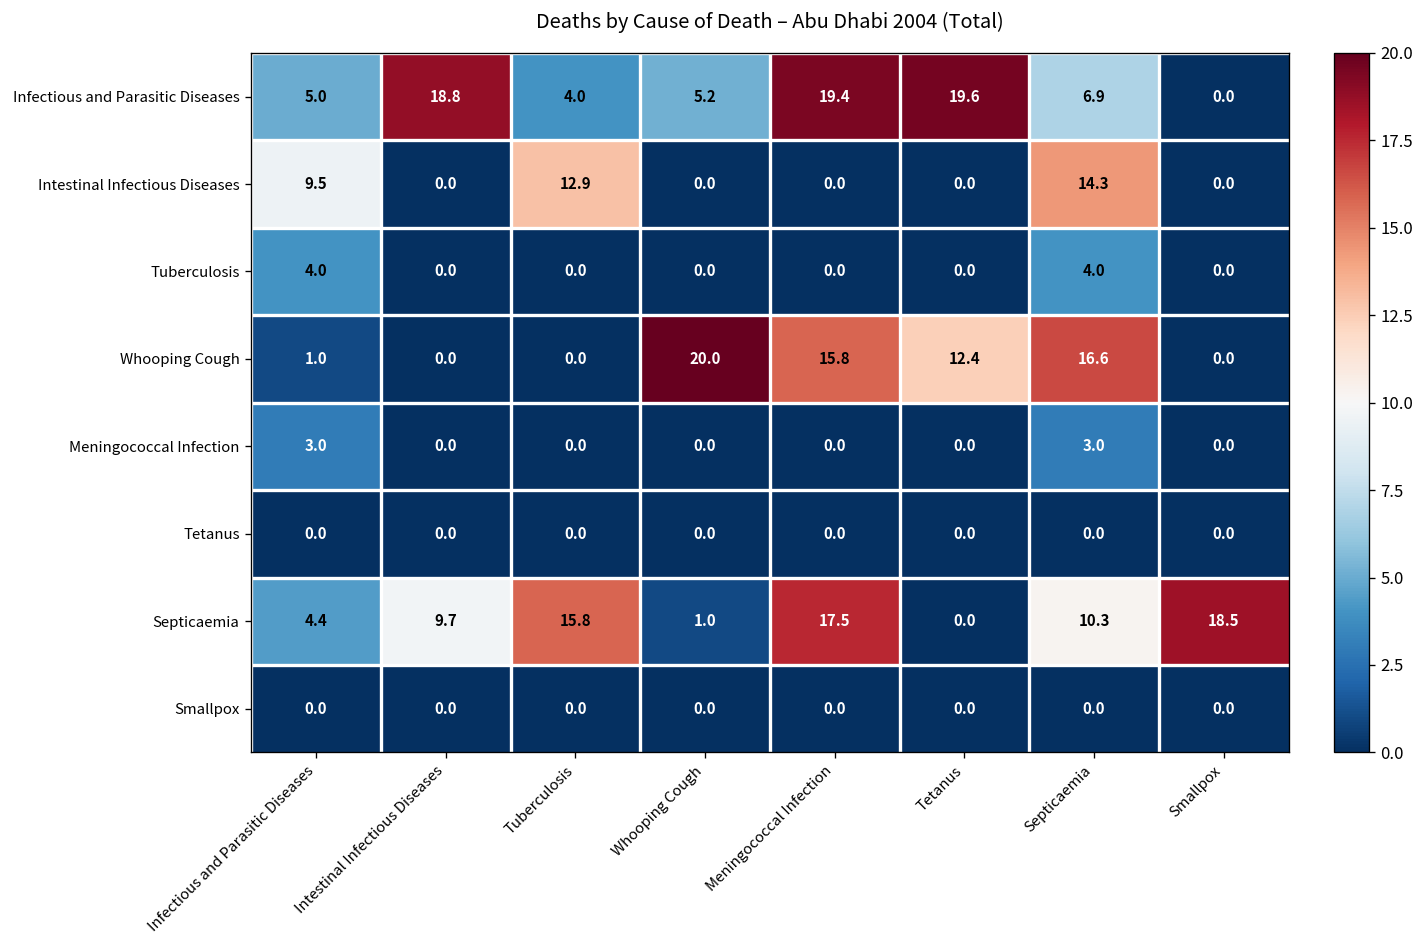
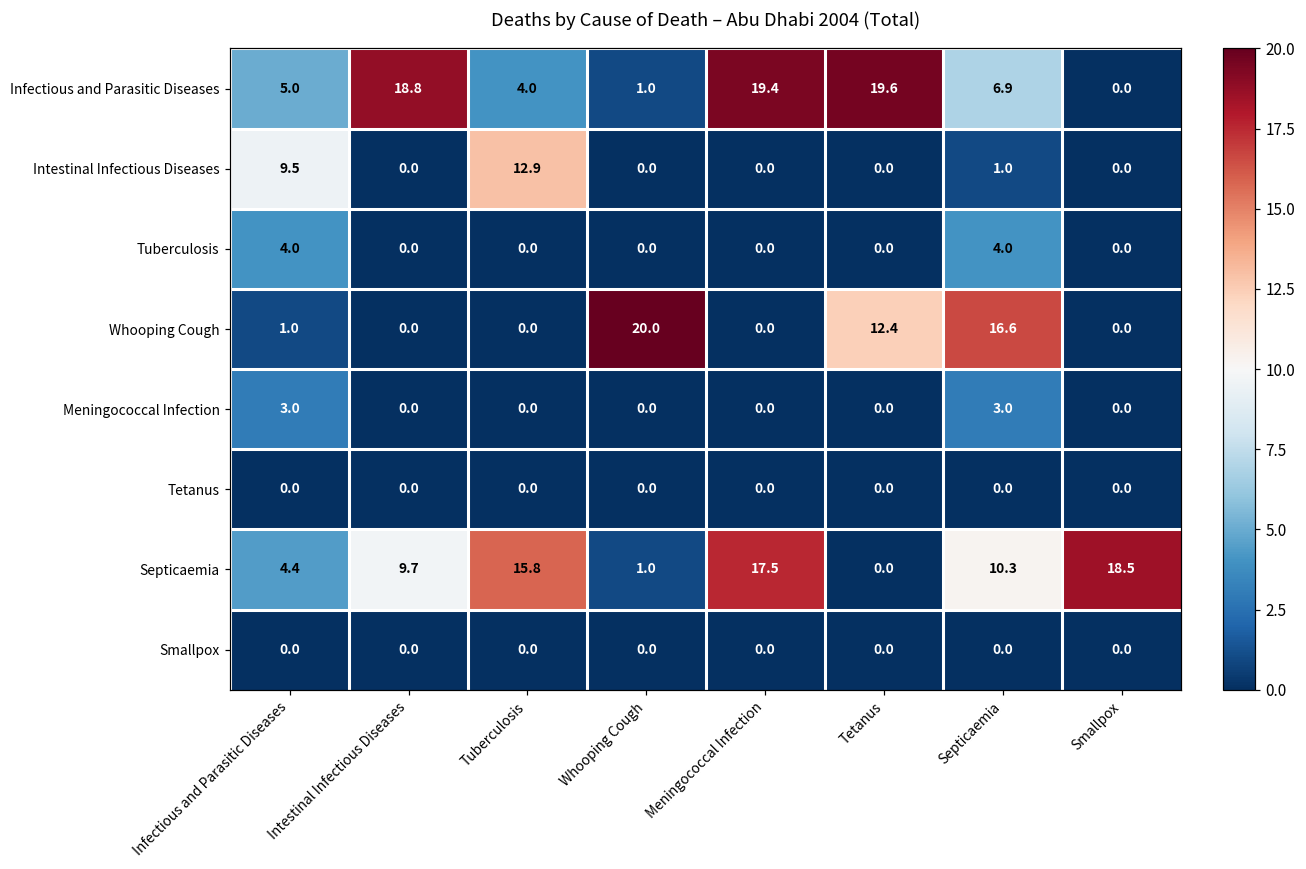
  {
    "Infectious and Parasitic Diseases": {
      "Infectious and Parasitic Diseases": 5.0,
      "Intestinal Infectious Diseases": 18.8,
      "Tuberculosis": 4.0,
-     "Whooping Cough": 5.2,
+     "Whooping Cough": 1.0,
      "Meningococcal Infection": 19.4,
      "Tetanus": 19.6,
      "Septicaemia": 6.9,
      "Smallpox": 0.0
    },
    "Intestinal Infectious Diseases": {
      "Infectious and Parasitic Diseases": 9.5,
      "Intestinal Infectious Diseases": 0.0,
      "Tuberculosis": 12.9,
      "Whooping Cough": 0.0,
      "Meningococcal Infection": 0.0,
      "Tetanus": 0.0,
-     "Septicaemia": 14.3,
+     "Septicaemia": 1.0,
      "Smallpox": 0.0
    },
    "Tuberculosis": {
      "Infectious and Parasitic Diseases": 4.0,
      "Intestinal Infectious Diseases": 0.0,
      "Tuberculosis": 0.0,
      "Whooping Cough": 0.0,
      "Meningococcal Infection": 0.0,
      "Tetanus": 0.0,
      "Septicaemia": 4.0,
      "Smallpox": 0.0
    },
    "Whooping Cough": {
      "Infectious and Parasitic Diseases": 1.0,
      "Intestinal Infectious Diseases": 0.0,
      "Tuberculosis": 0.0,
      "Whooping Cough": 20.0,
-     "Meningococcal Infection": 15.8,
+     "Meningococcal Infection": 0.0,
      "Tetanus": 12.4,
      "Septicaemia": 16.6,
      "Smallpox": 0.0
    },
    "Meningococcal Infection": {
      "Infectious and Parasitic Diseases": 3.0,
      "Intestinal Infectious Diseases": 0.0,
      "Tuberculosis": 0.0,
      "Whooping Cough": 0.0,
      "Meningococcal Infection": 0.0,
      "Tetanus": 0.0,
      "Septicaemia": 3.0,
      "Smallpox": 0.0
    },
    "Tetanus": {
      "Infectious and Parasitic Diseases": 0.0,
      "Intestinal Infectious Diseases": 0.0,
      "Tuberculosis": 0.0,
      "Whooping Cough": 0.0,
      "Meningococcal Infection": 0.0,
      "Tetanus": 0.0,
      "Septicaemia": 0.0,
      "Smallpox": 0.0
    },
    "Septicaemia": {
      "Infectious and Parasitic Diseases": 4.4,
      "Intestinal Infectious Diseases": 9.7,
      "Tuberculosis": 15.8,
      "Whooping Cough": 1.0,
      "Meningococcal Infection": 17.5,
      "Tetanus": 0.0,
      "Septicaemia": 10.3,
      "Smallpox": 18.5
    },
    "Smallpox": {
      "Infectious and Parasitic Diseases": 0.0,
      "Intestinal Infectious Diseases": 0.0,
      "Tuberculosis": 0.0,
      "Whooping Cough": 0.0,
      "Meningococcal Infection": 0.0,
      "Tetanus": 0.0,
      "Septicaemia": 0.0,
      "Smallpox": 0.0
    }
  }
